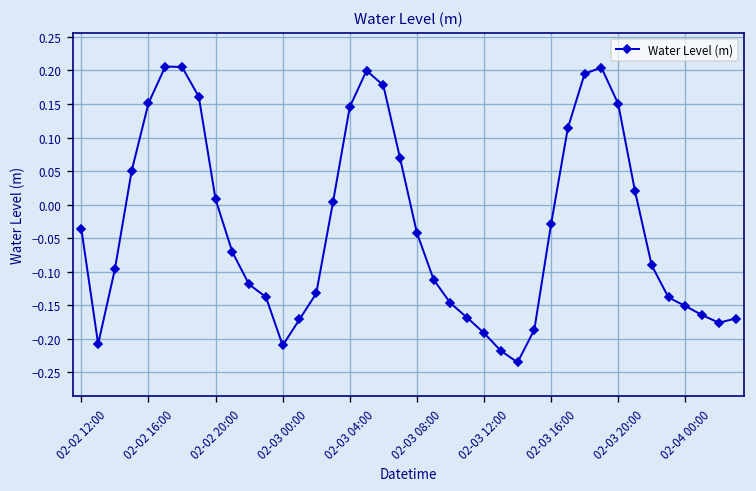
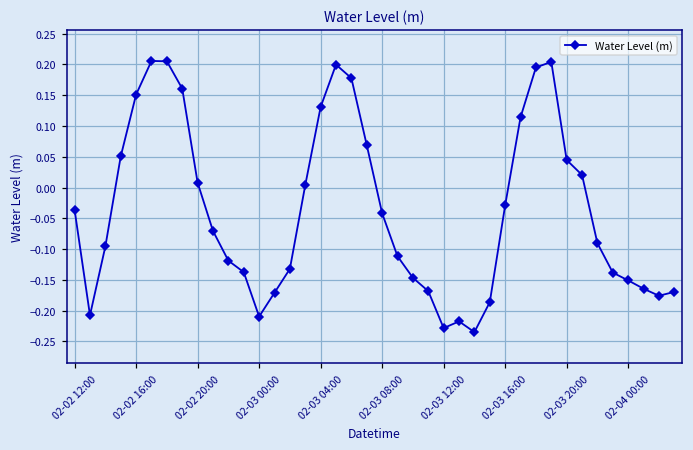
  {
    "02-02 12:00": -0.04,
    "02-02 16:00": 0.15,
    "02-02 20:00": 0.01,
    "02-03 00:00": -0.21,
-   "02-03 04:00": 0.15,
+   "02-03 04:00": 0.13,
    "02-03 08:00": -0.04,
-   "02-03 12:00": -0.19,
+   "02-03 12:00": -0.23,
    "02-03 16:00": -0.03,
-   "02-03 20:00": 0.15,
+   "02-03 20:00": 0.04,
    "02-04 00:00": -0.15
  }
